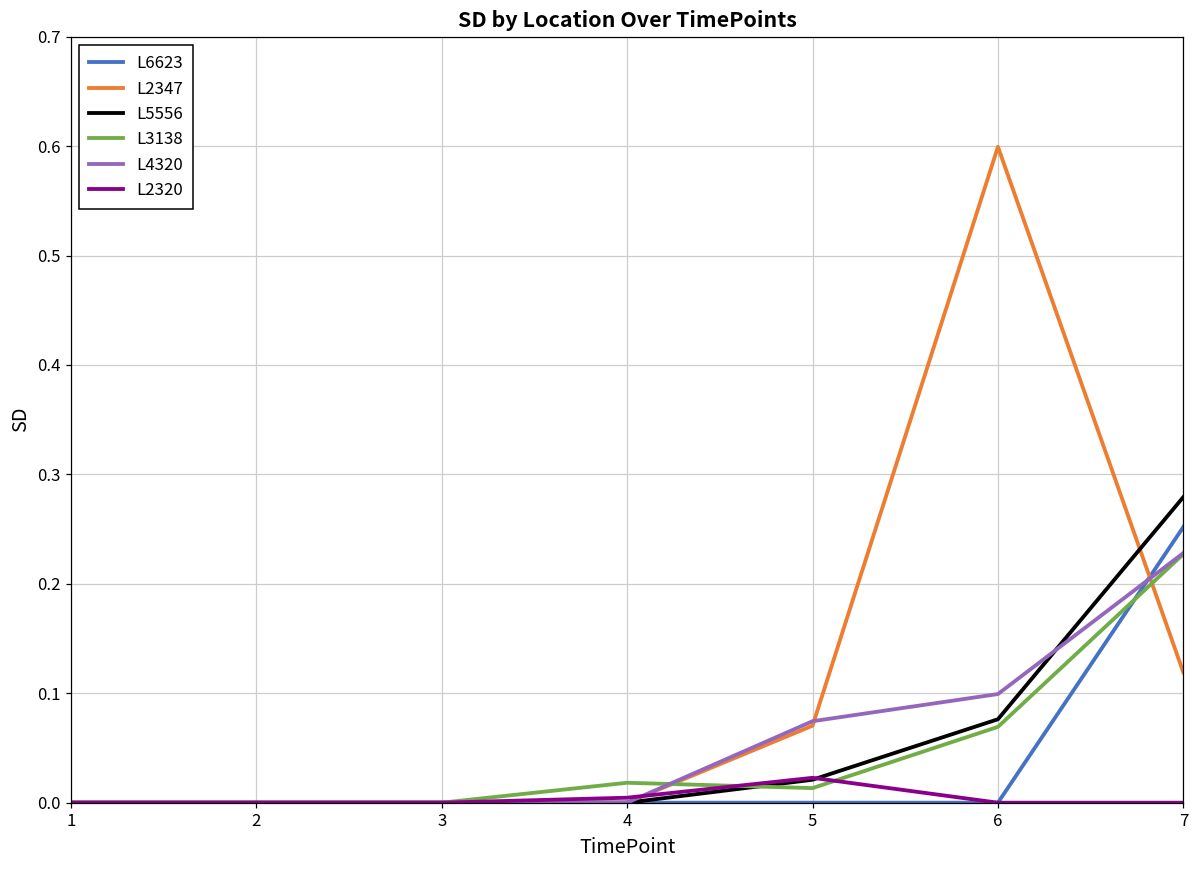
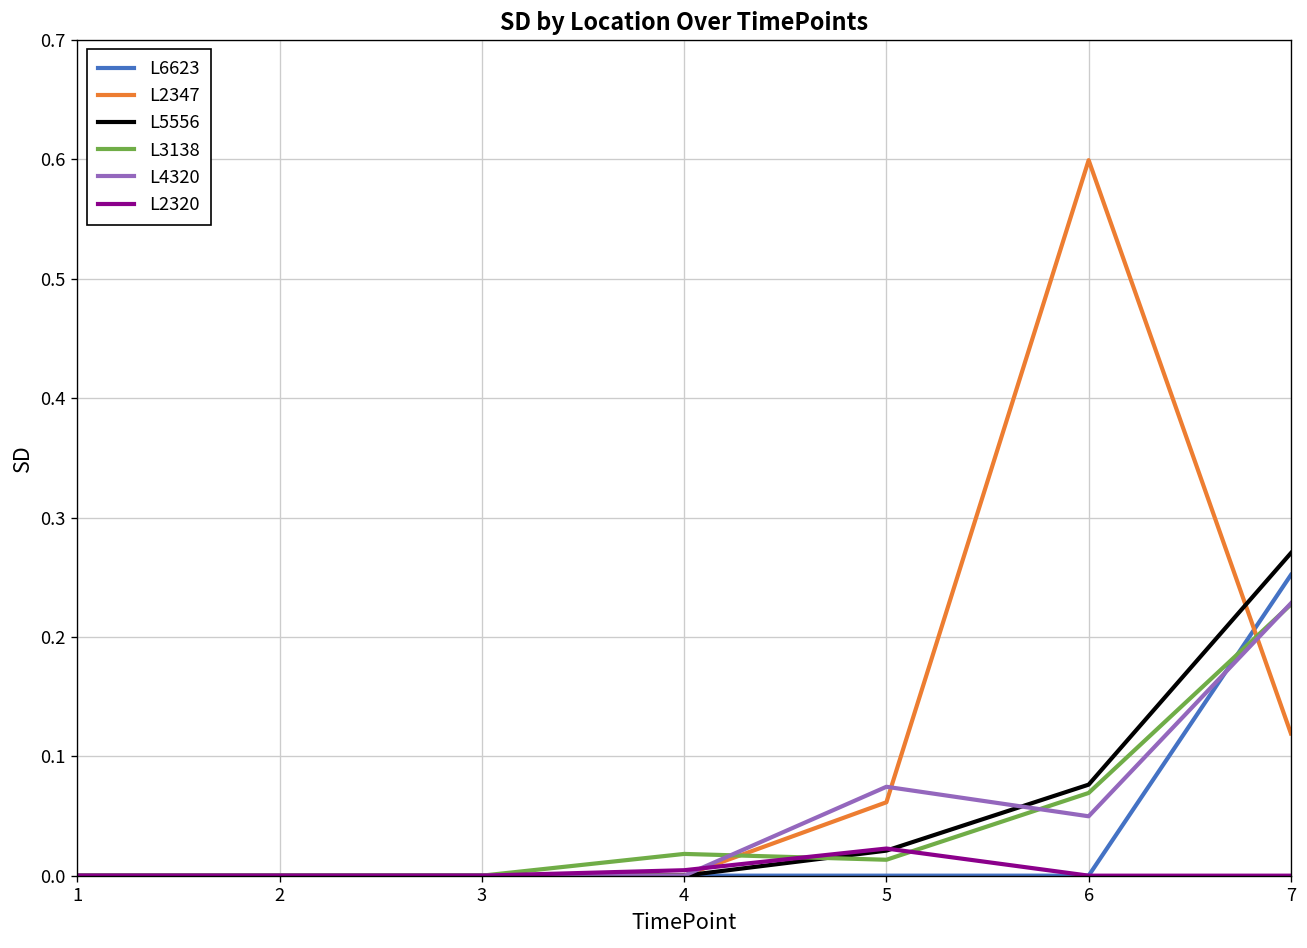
  {
    "L6623": {
      "5": 0.00,
      "7": 0.25
    },
    "L2347": {
-     "5": 0.07,
+     "5": 0.06,
      "6": 0.60,
      "7": 0.12
    },
    "L5556": {
      "6": 0.08,
-     "7": 0.28
+     "7": 0.27
    },
    "L3138": {
      "4": 0.02,
      "5": 0.01,
      "6": 0.07
    },
    "L4320": {
      "5": 0.07,
-     "6": 0.10
+     "6": 0.05
    },
    "L2320": {
      "4": 0.00,
      "7": 0.00
    }
  }
